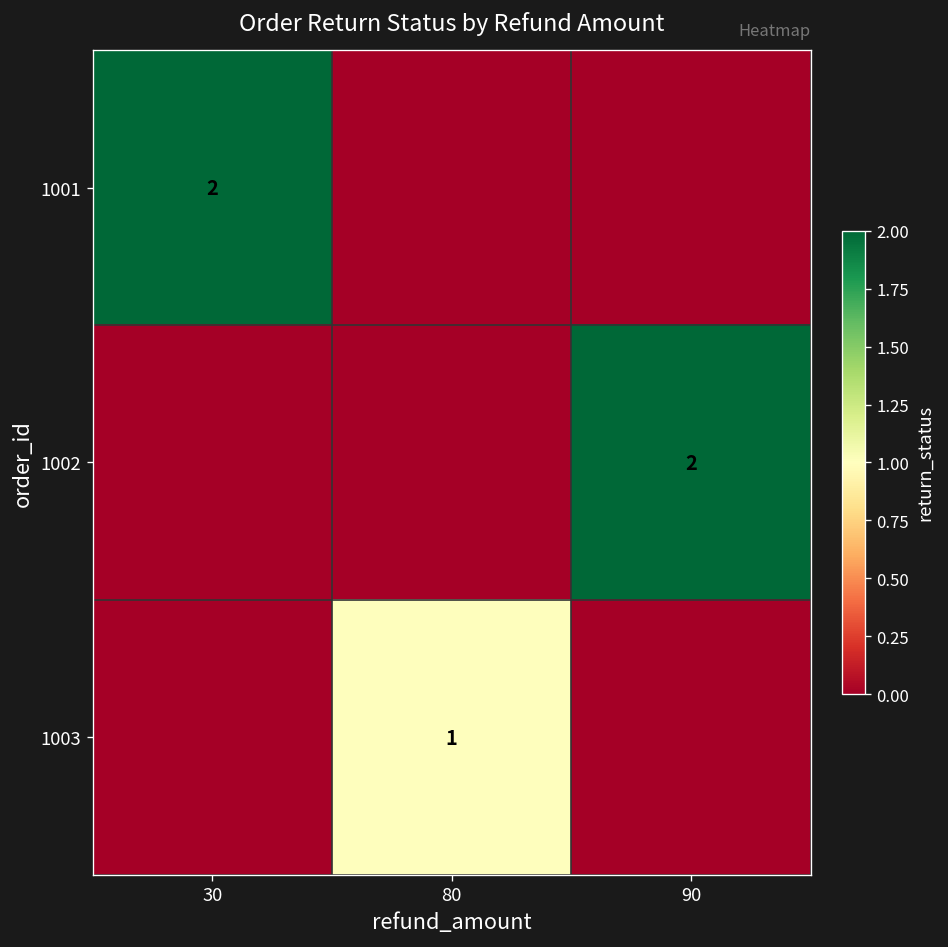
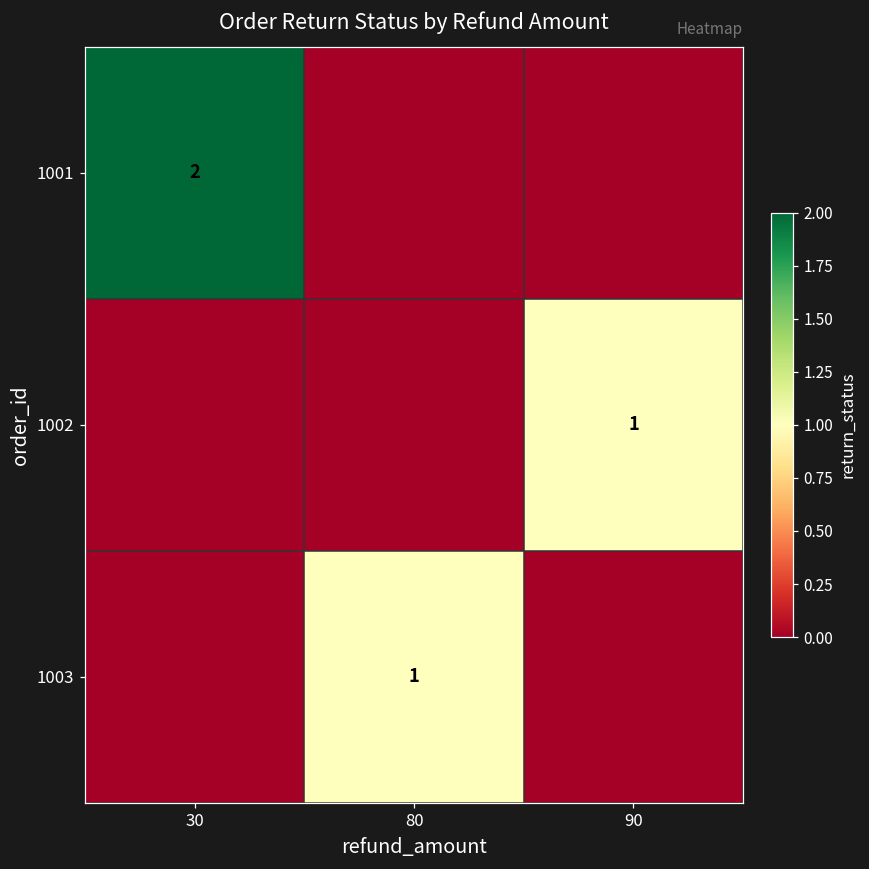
  {
    "1001": {
      "30": 2
    },
    "1002": {
-     "90": 2
+     "90": 1
    },
    "1003": {
      "80": 1
    }
  }
